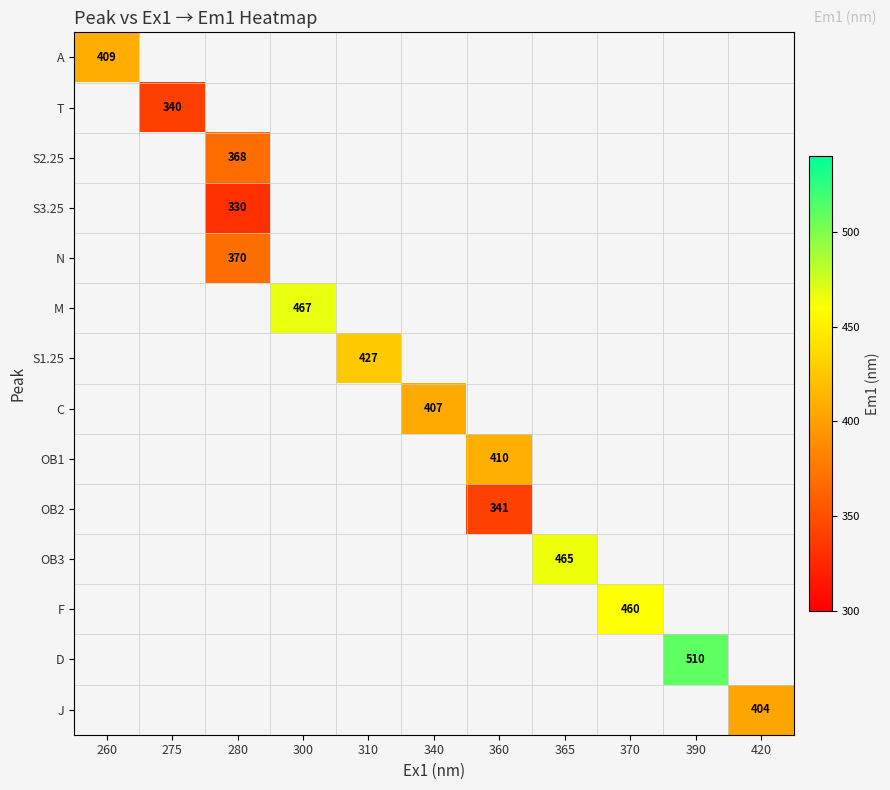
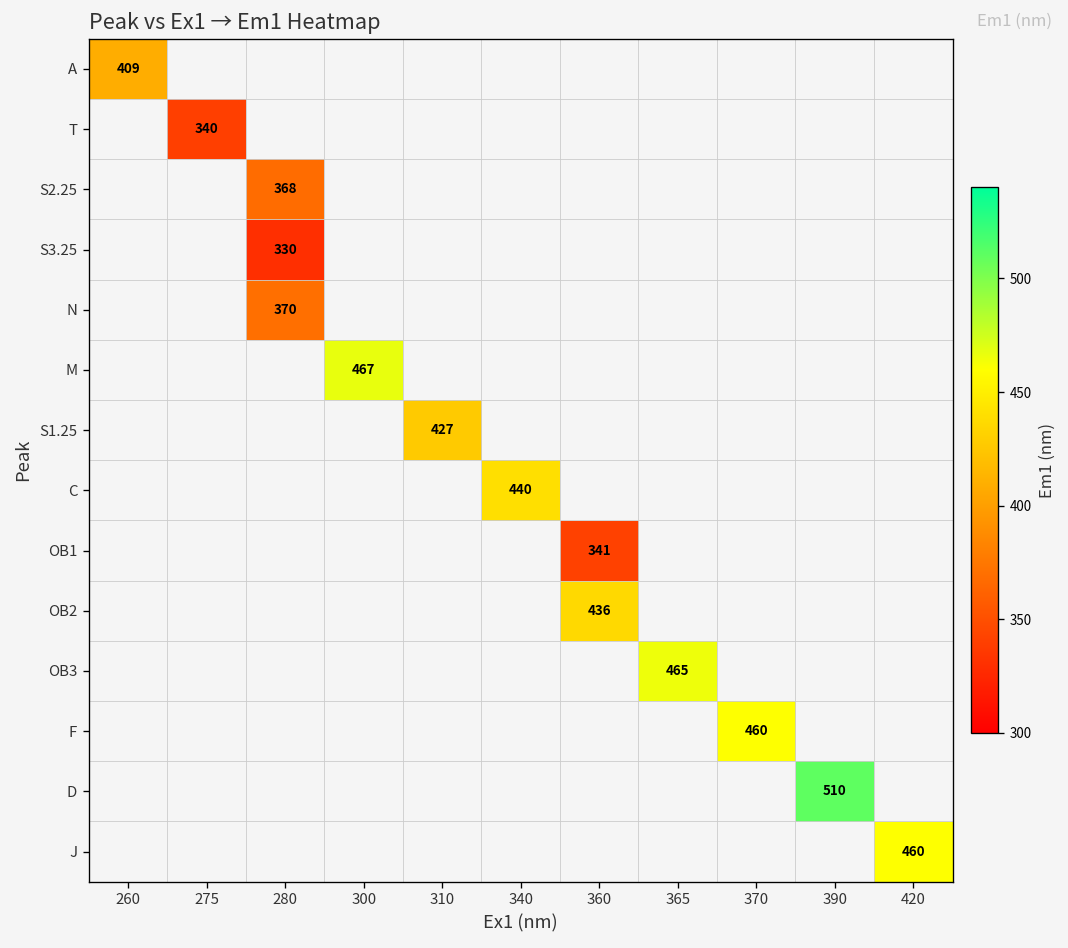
  {
    "A": {
      "260": 409
    },
    "T": {
      "275": 340
    },
    "S2.25": {
      "280": 368
    },
    "S3.25": {
      "280": 330
    },
    "N": {
      "280": 370
    },
    "M": {
      "300": 467
    },
    "S1.25": {
      "310": 427
    },
    "C": {
-     "340": 407
+     "340": 440
    },
    "OB1": {
-     "360": 410
+     "360": 341
    },
    "OB2": {
-     "360": 341
+     "360": 436
    },
    "OB3": {
      "365": 465
    },
    "F": {
      "370": 460
    },
    "D": {
      "390": 510
    },
    "J": {
-     "420": 404
+     "420": 460
    }
  }
